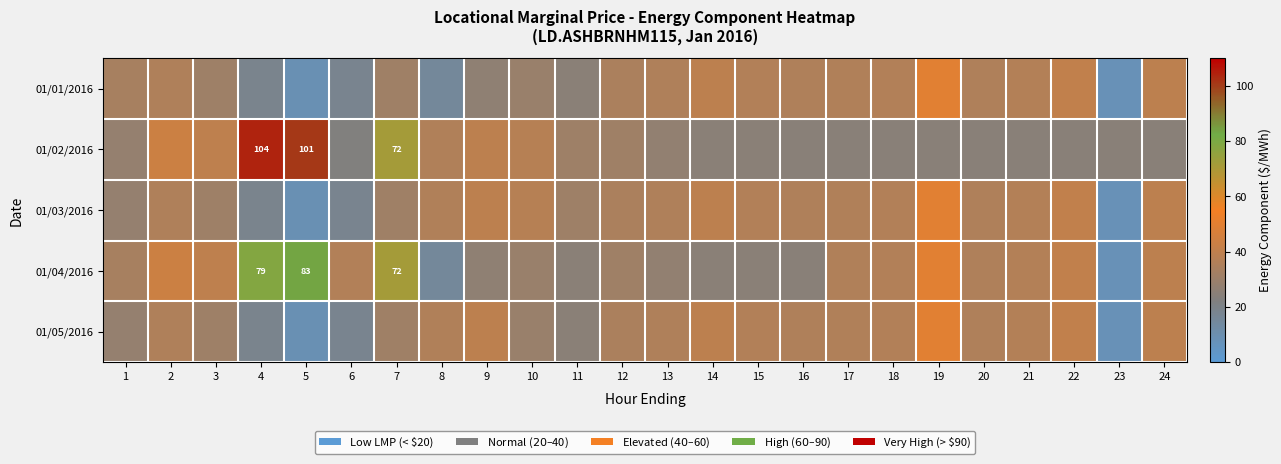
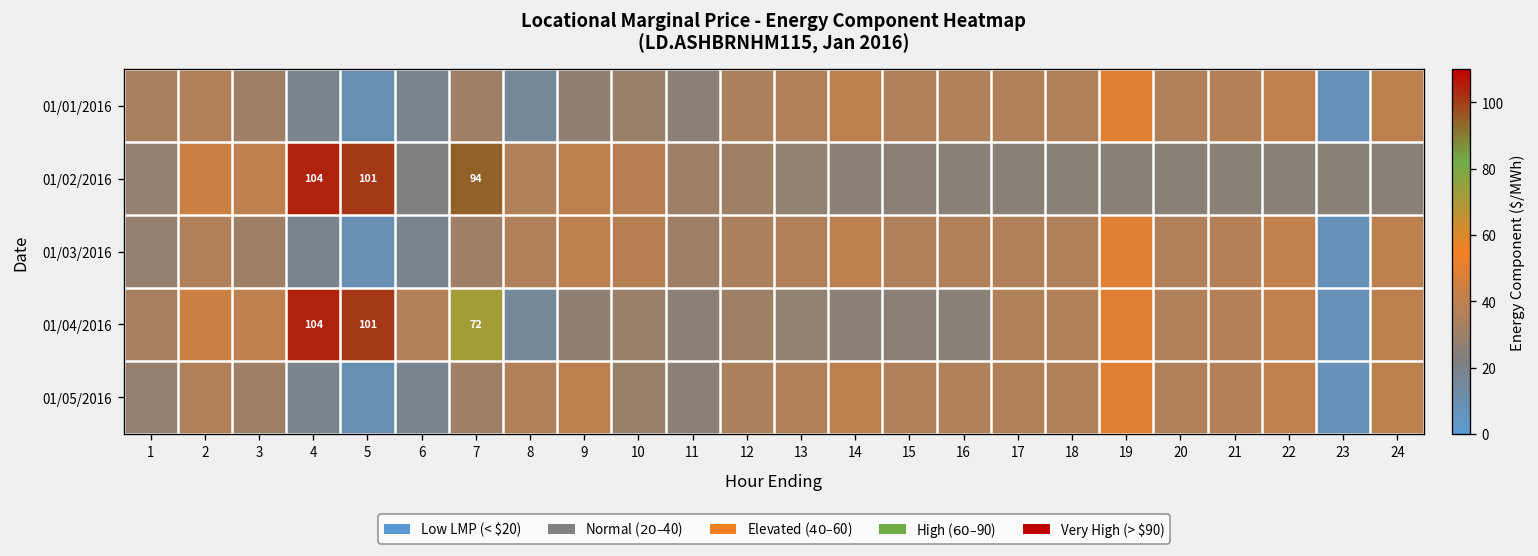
  {
    "01/02/2016": {
      "4": 104,
      "5": 101,
-     "7": 72
+     "7": 94
    },
    "01/04/2016": {
-     "4": 79,
-     "5": 83,
+     "4": 104,
+     "5": 101,
      "7": 72
    }
  }
